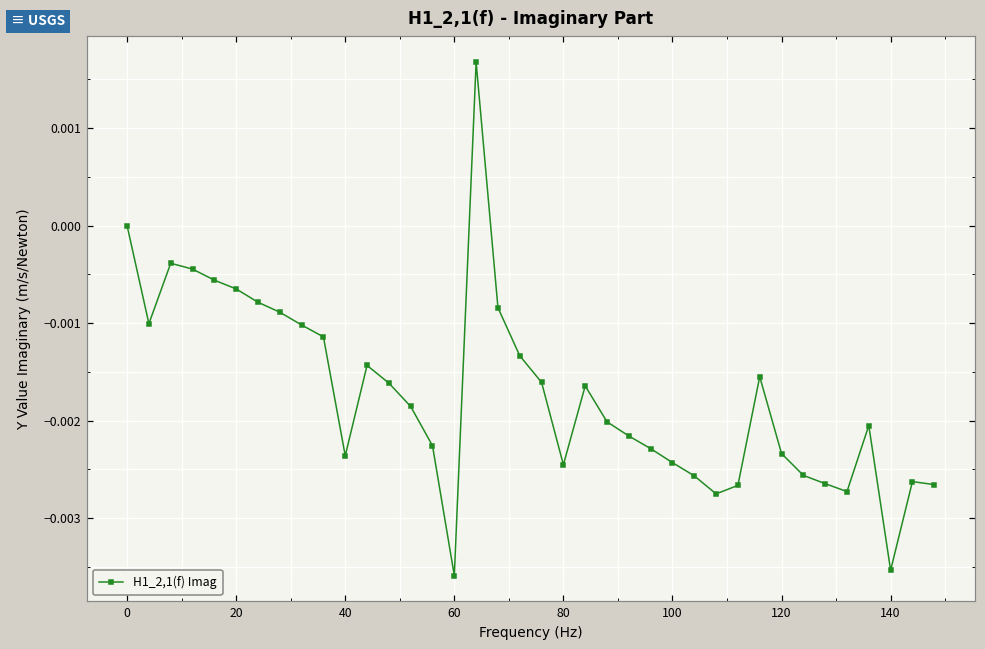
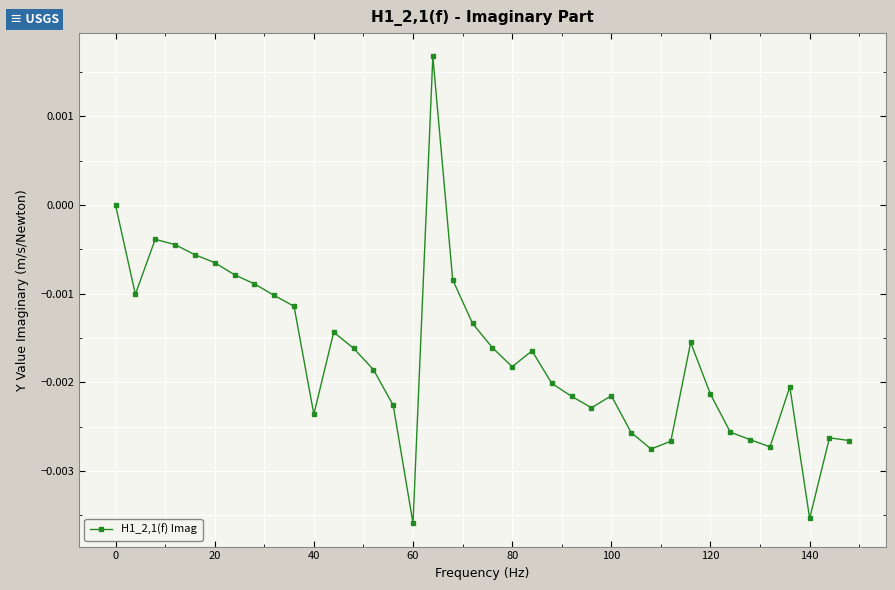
  {
    "0": 0.0000,
    "20": -0.0006,
    "40": -0.0024,
    "60": -0.0036,
-   "80": -0.0025,
-   "100": -0.0024,
-   "120": -0.0023,
+   "80": -0.0018,
+   "100": -0.0022,
+   "120": -0.0021,
    "140": -0.0035
  }
